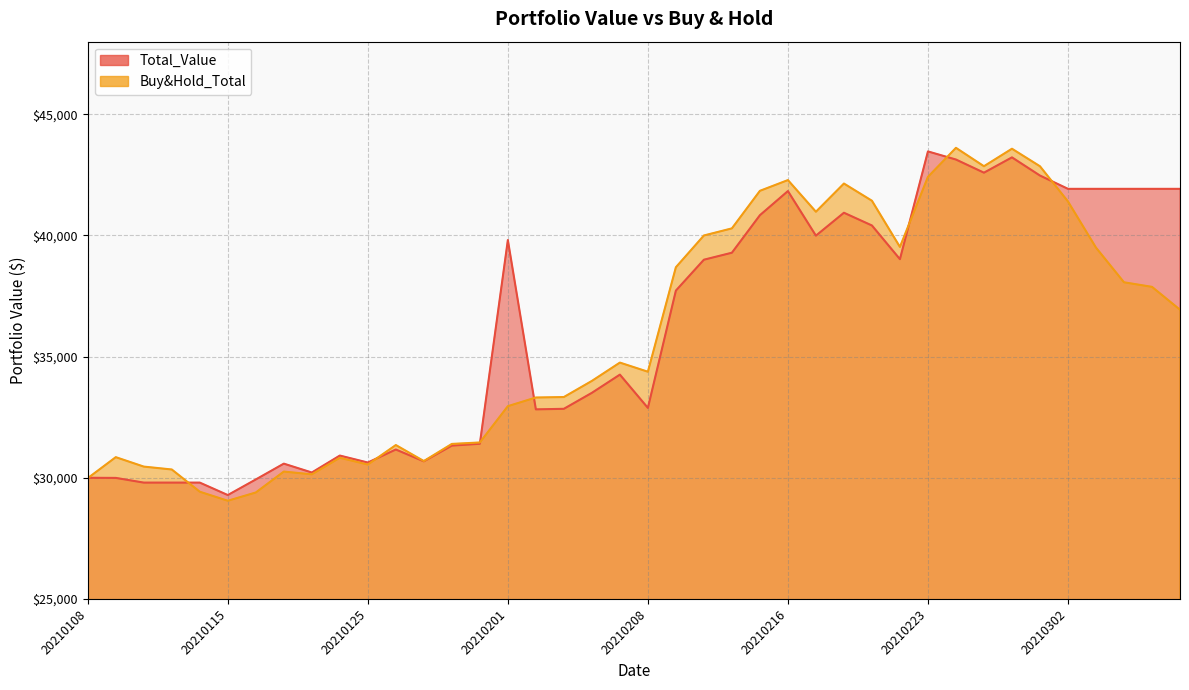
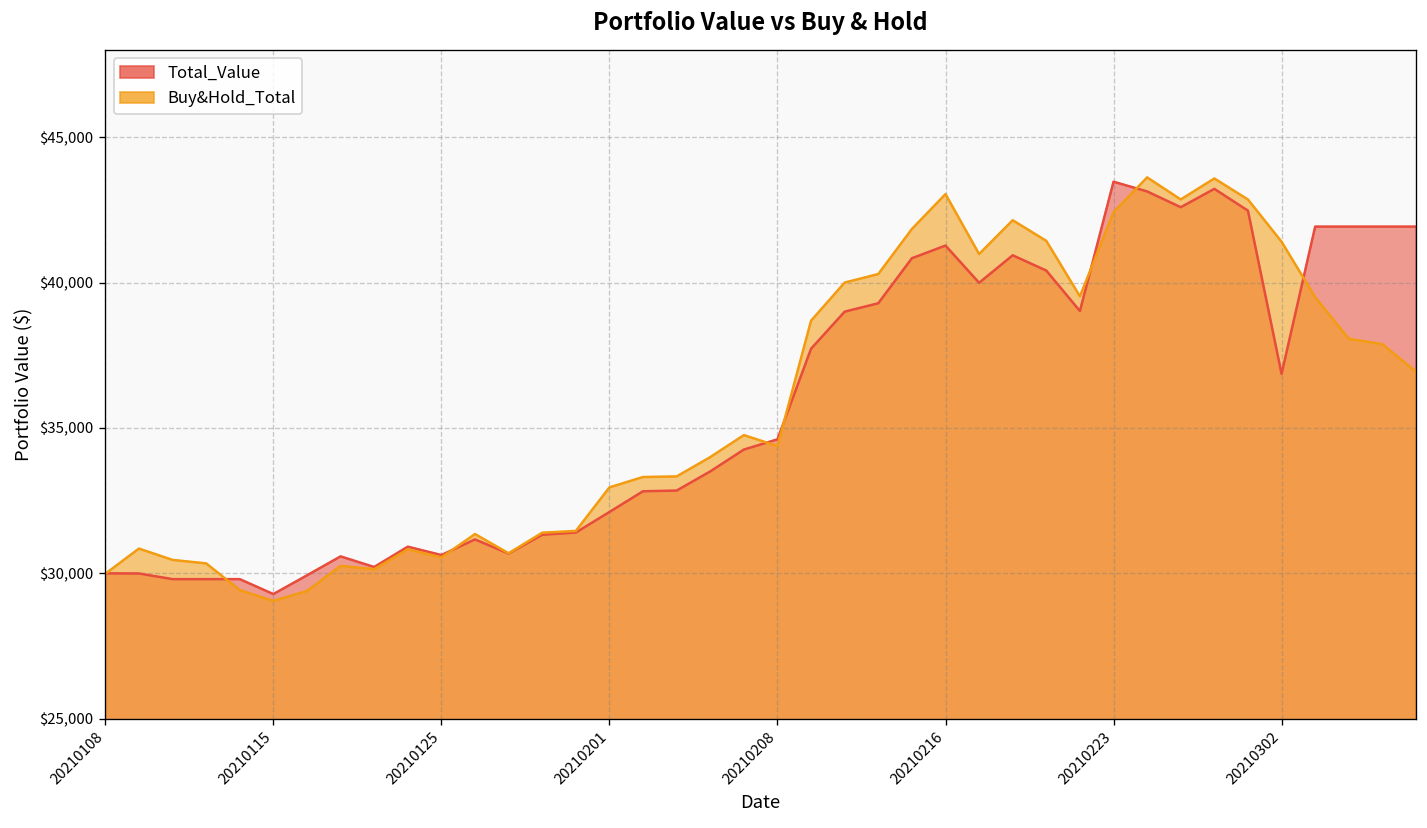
  {
    "Total_Value": {
      "20210115": "$29,300",
-     "20210201": "$39,800",
-     "20210208": "$32,900",
-     "20210216": "$41,800",
+     "20210201": "$32,100",
+     "20210208": "$34,600",
+     "20210216": "$41,300",
      "20210223": "$43,500",
-     "20210302": "$41,900"
+     "20210302": "$36,900"
    },
    "Buy&Hold_Total": {
      "20210115": "$29,100",
      "20210201": "$33,000",
      "20210208": "$34,400",
-     "20210216": "$42,300",
+     "20210216": "$43,000",
      "20210223": "$42,400",
      "20210302": "$41,400"
    }
  }
